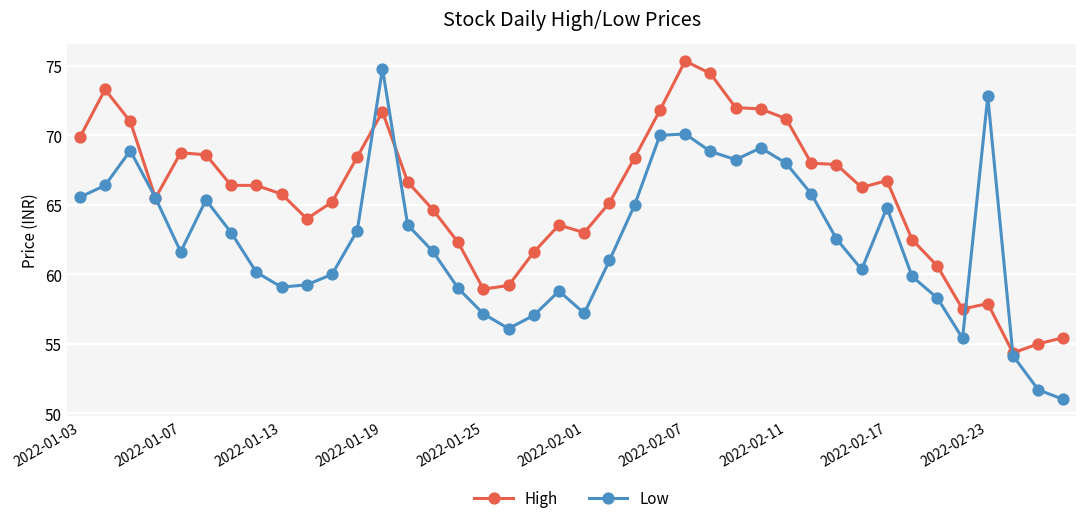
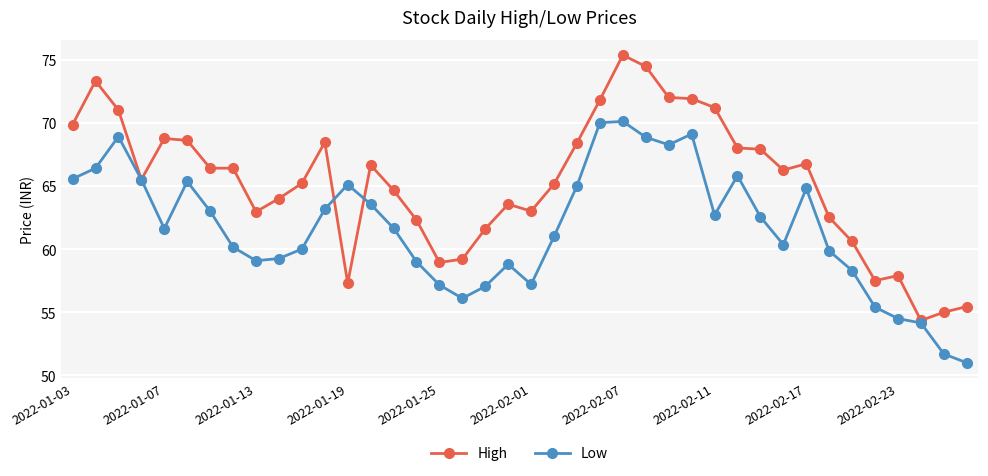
  {
    "High": {
      "2022-01-03": 69.9,
      "2022-01-07": 68.8,
-     "2022-01-13": 65.8,
-     "2022-01-19": 71.7,
+     "2022-01-13": 63.0,
+     "2022-01-19": 57.3,
      "2022-01-25": 58.9,
      "2022-02-01": 63.0,
      "2022-02-07": 75.4,
      "2022-02-11": 71.2,
      "2022-02-17": 66.8,
      "2022-02-23": 57.9
    },
    "Low": {
      "2022-01-03": 65.6,
      "2022-01-07": 61.6,
      "2022-01-13": 59.1,
-     "2022-01-19": 74.8,
+     "2022-01-19": 65.1,
      "2022-01-25": 57.2,
      "2022-02-01": 57.2,
      "2022-02-07": 70.1,
-     "2022-02-11": 68.0,
+     "2022-02-11": 62.7,
      "2022-02-17": 64.8,
-     "2022-02-23": 72.8
+     "2022-02-23": 54.5
    }
  }
